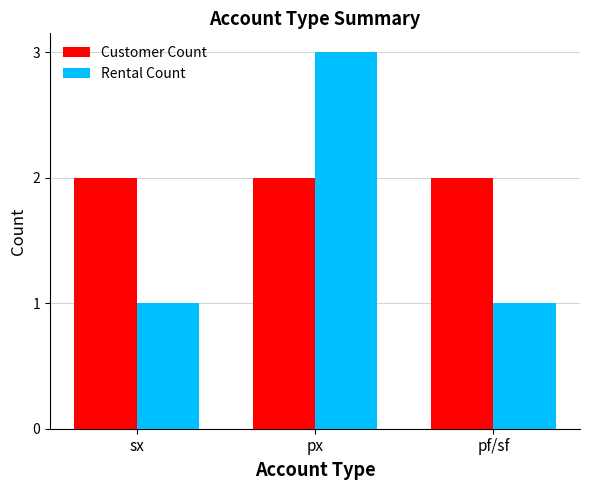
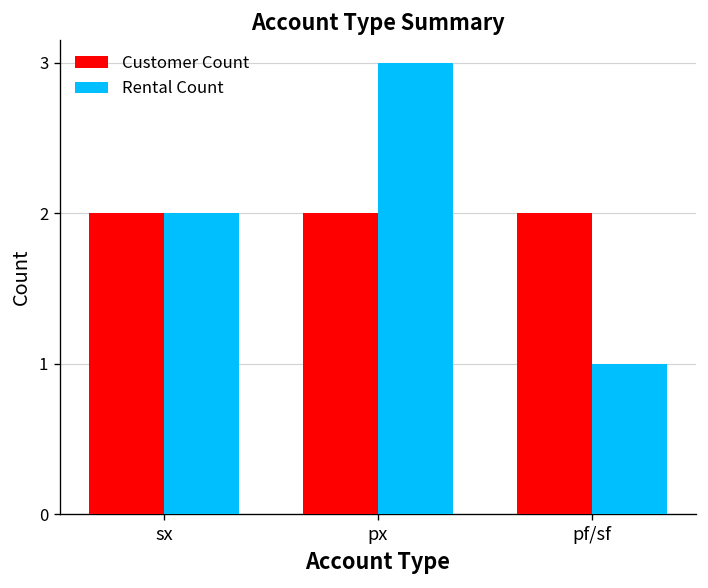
  {
    "Customer Count": {
      "sx": 2,
      "px": 2,
      "pf/sf": 2
    },
    "Rental Count": {
-     "sx": 1,
+     "sx": 2,
      "px": 3,
      "pf/sf": 1
    }
  }
